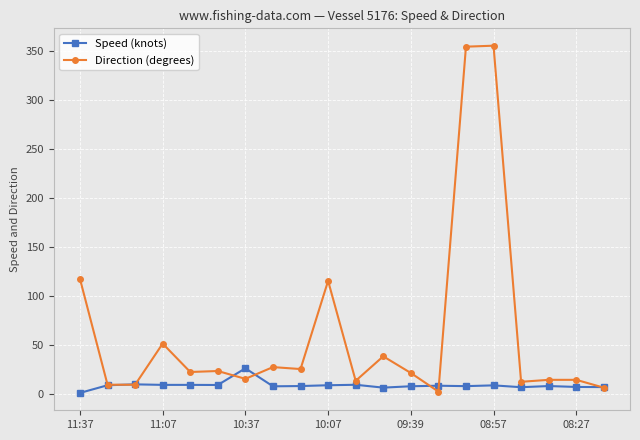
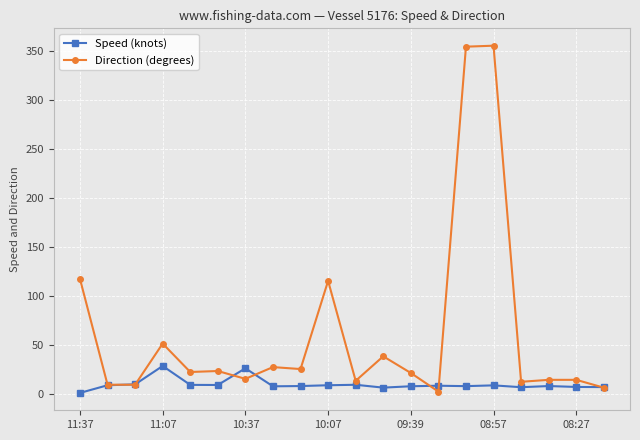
  {
    "Speed (knots)": {
      "11:37": 0,
-     "11:07": 10,
+     "11:07": 30,
      "10:37": 30,
      "10:07": 10,
      "09:39": 10,
      "08:57": 10,
      "08:27": 10
    },
    "Direction (degrees)": {
      "11:37": 120,
      "11:07": 50,
      "10:37": 20,
      "10:07": 120,
      "09:39": 20,
      "08:57": 360,
      "08:27": 10
    }
  }
